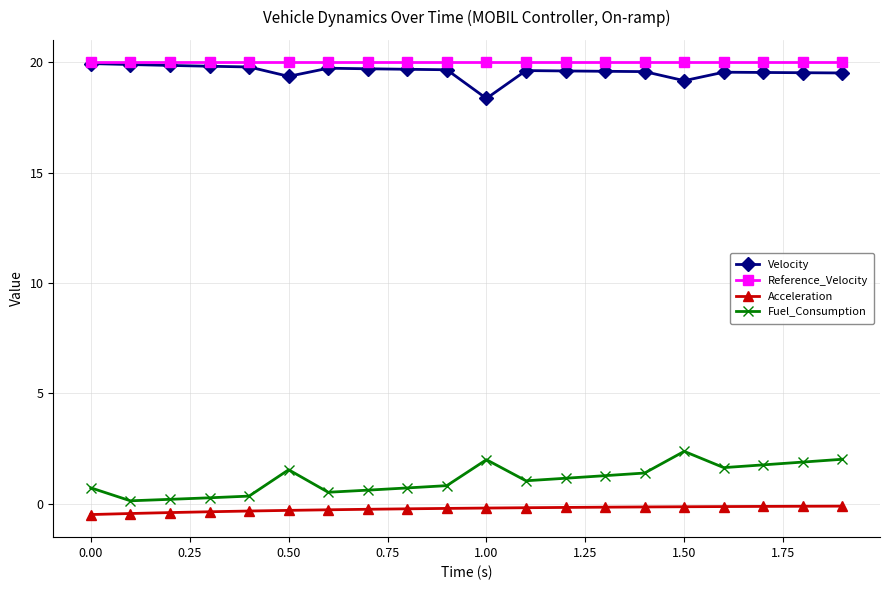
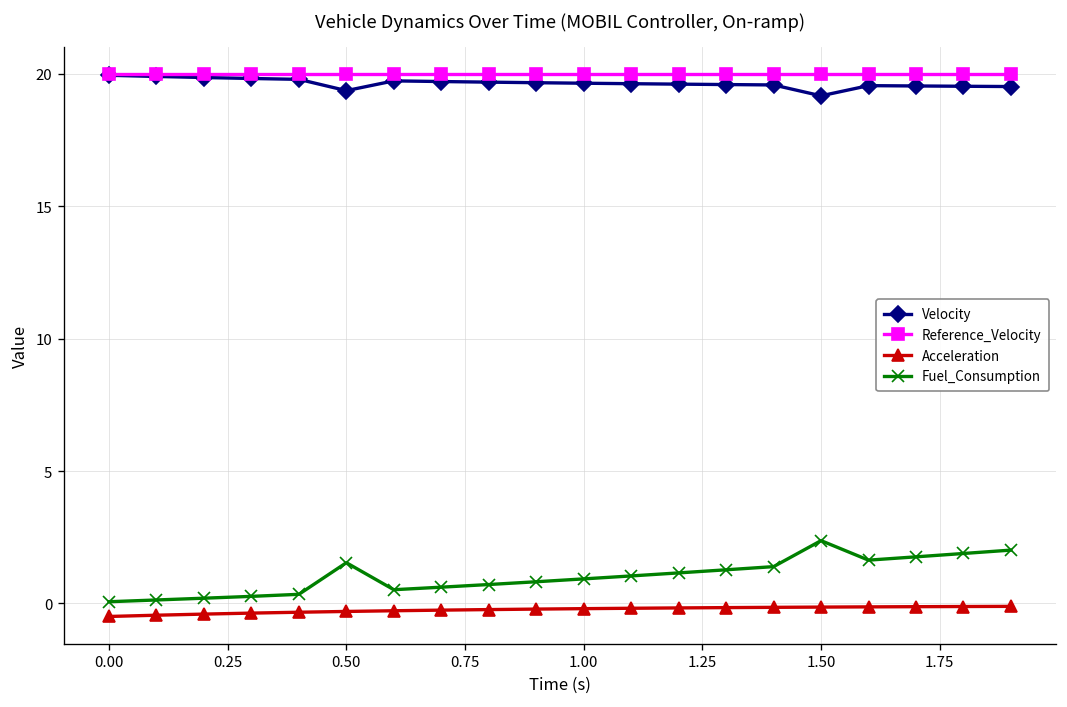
  {
    "Velocity": {
      "0.50": 19.4,
-     "1.00": 18.4,
+     "1.00": 19.7,
      "1.50": 19.2
    },
    "Reference_Velocity": {
      "0.50": 20.0,
      "1.00": 20.0,
      "1.50": 20.0
    },
    "Acceleration": {
      "0.00": -0.5,
      "0.50": -0.3,
      "1.00": -0.2,
      "1.50": -0.1
    },
    "Fuel_Consumption": {
-     "0.00": 0.7,
+     "0.00": 0.1,
      "0.50": 1.5,
-     "1.00": 2.0,
+     "1.00": 0.9,
      "1.50": 2.4
    }
  }
